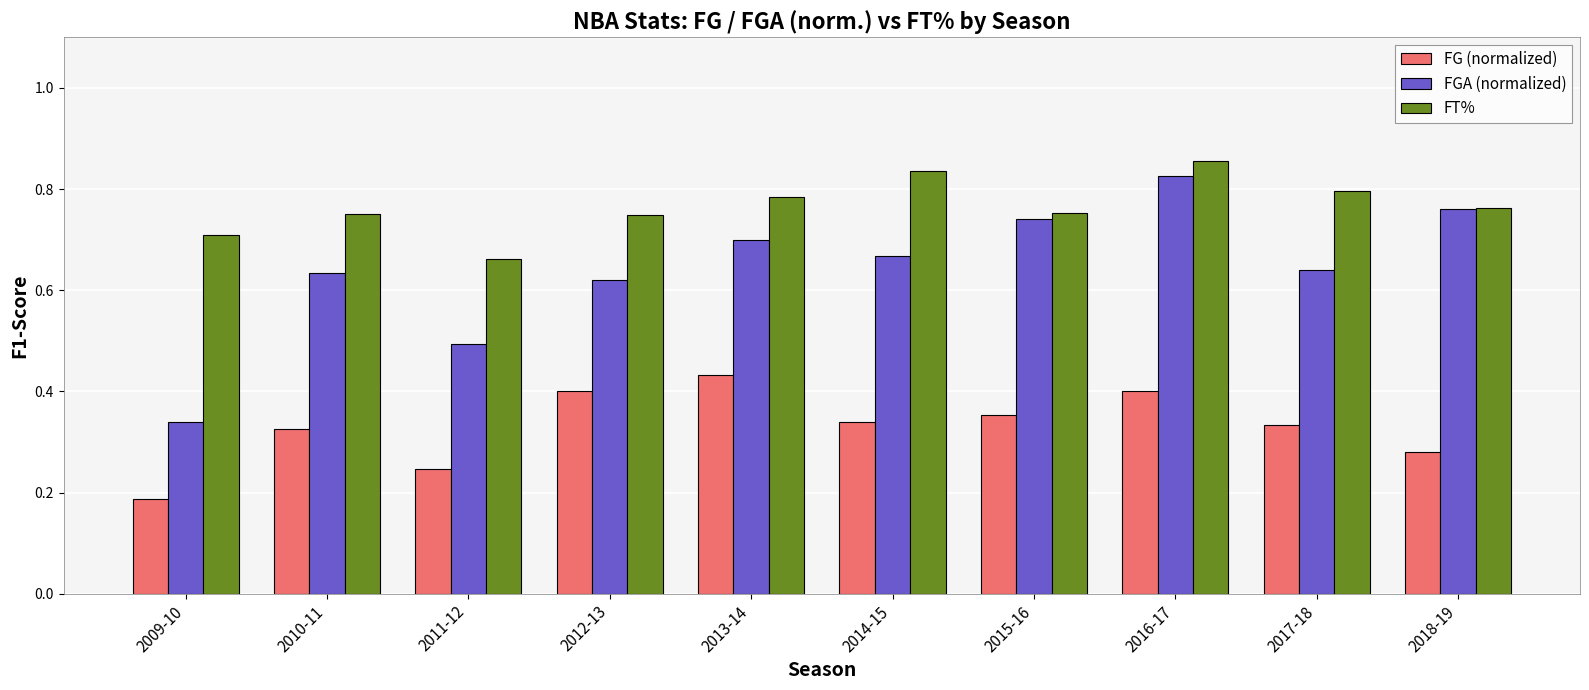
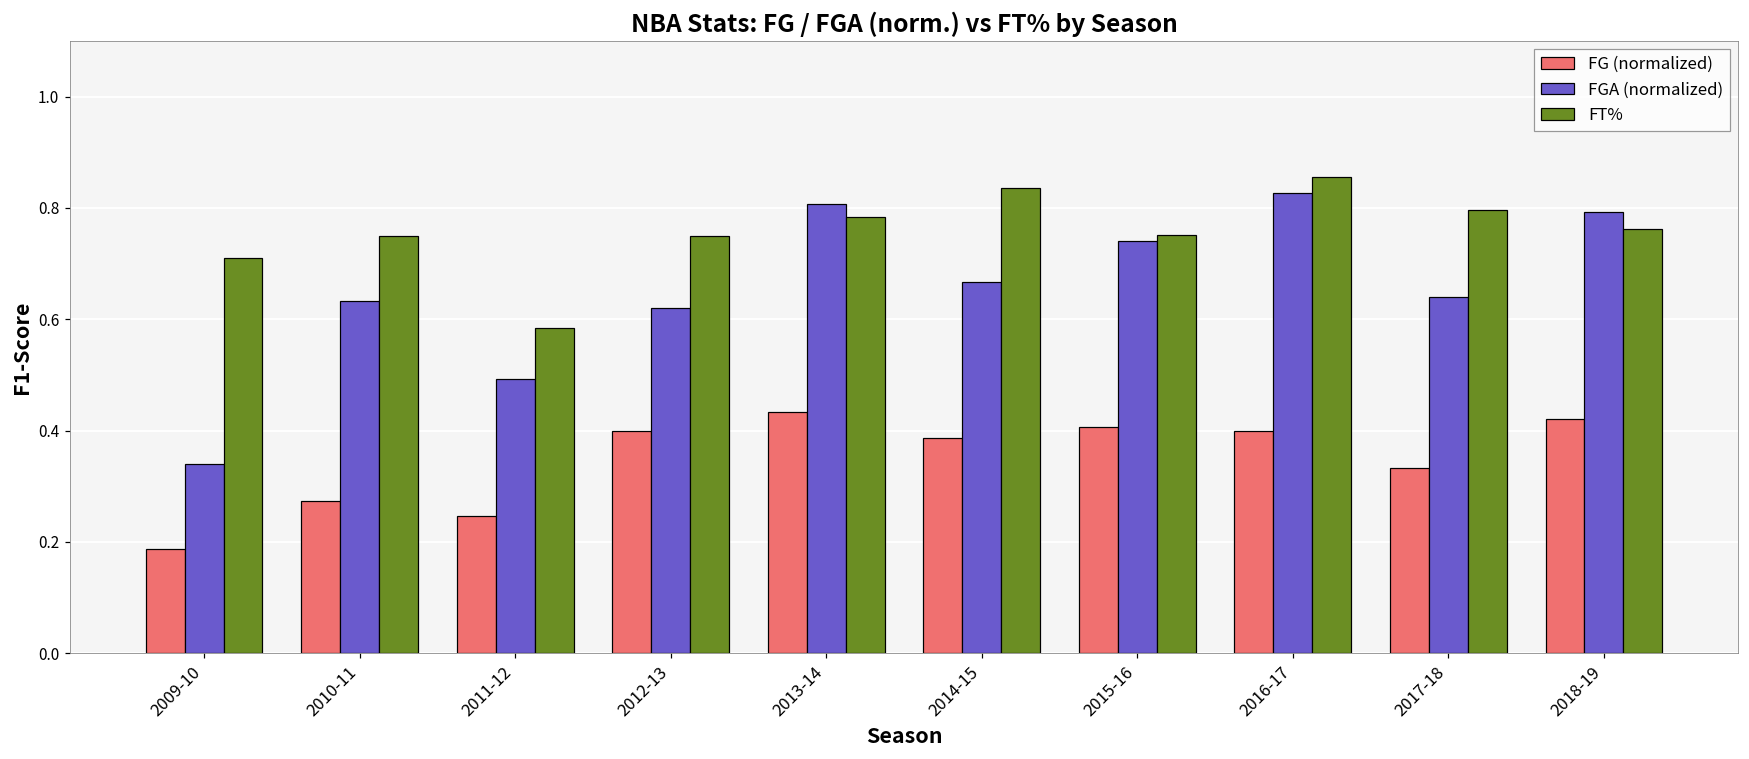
  {
    "FG (normalized)": {
      "2009-10": 0.19,
-     "2010-11": 0.33,
+     "2010-11": 0.27,
      "2011-12": 0.25,
      "2012-13": 0.40,
      "2013-14": 0.43,
-     "2014-15": 0.34,
-     "2015-16": 0.35,
+     "2014-15": 0.39,
+     "2015-16": 0.41,
      "2016-17": 0.40,
      "2017-18": 0.33,
-     "2018-19": 0.28
+     "2018-19": 0.42
    },
    "FGA (normalized)": {
      "2009-10": 0.34,
      "2010-11": 0.63,
      "2011-12": 0.49,
      "2012-13": 0.62,
-     "2013-14": 0.70,
+     "2013-14": 0.81,
      "2014-15": 0.67,
      "2015-16": 0.74,
      "2016-17": 0.83,
      "2017-18": 0.64,
-     "2018-19": 0.76
+     "2018-19": 0.79
    },
    "FT%": {
      "2009-10": 0.71,
      "2010-11": 0.75,
-     "2011-12": 0.66,
+     "2011-12": 0.58,
      "2012-13": 0.75,
      "2013-14": 0.78,
      "2014-15": 0.84,
      "2015-16": 0.75,
      "2016-17": 0.86,
      "2017-18": 0.80,
      "2018-19": 0.76
    }
  }
